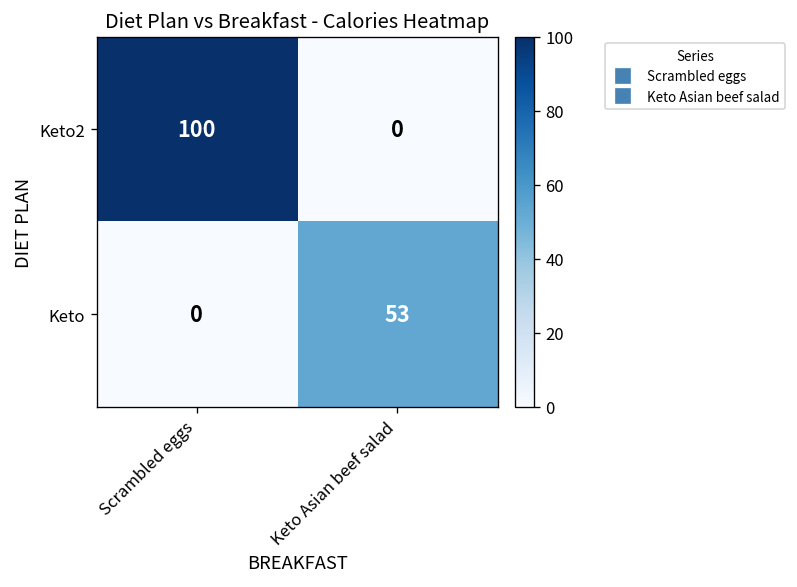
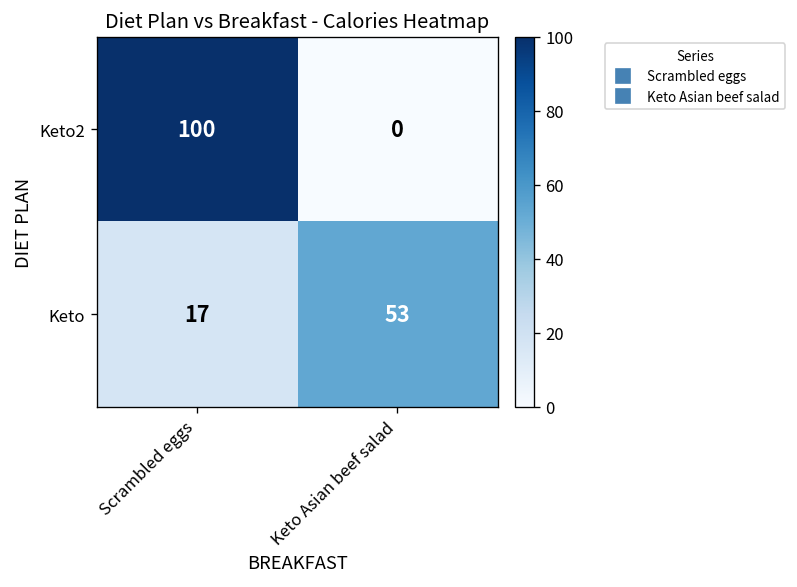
  {
    "Keto2": {
      "Scrambled eggs": 100,
      "Keto Asian beef salad": 0
    },
    "Keto": {
-     "Scrambled eggs": 0,
+     "Scrambled eggs": 17,
      "Keto Asian beef salad": 53
    }
  }
